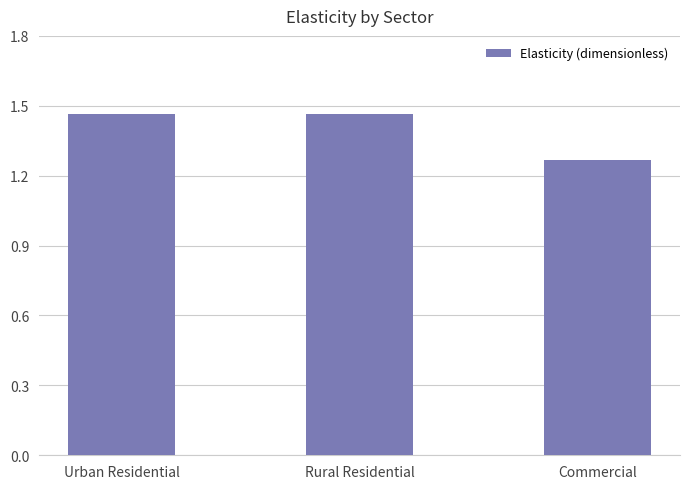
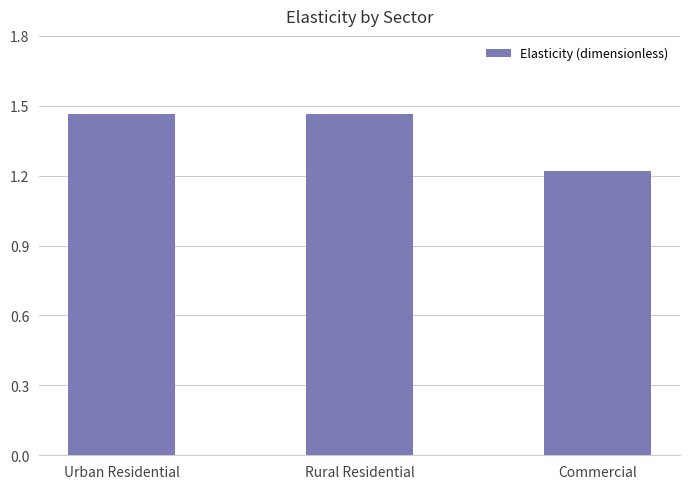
  {
    "Urban Residential": 1.46,
    "Rural Residential": 1.46,
-   "Commercial": 1.27
+   "Commercial": 1.22
  }
